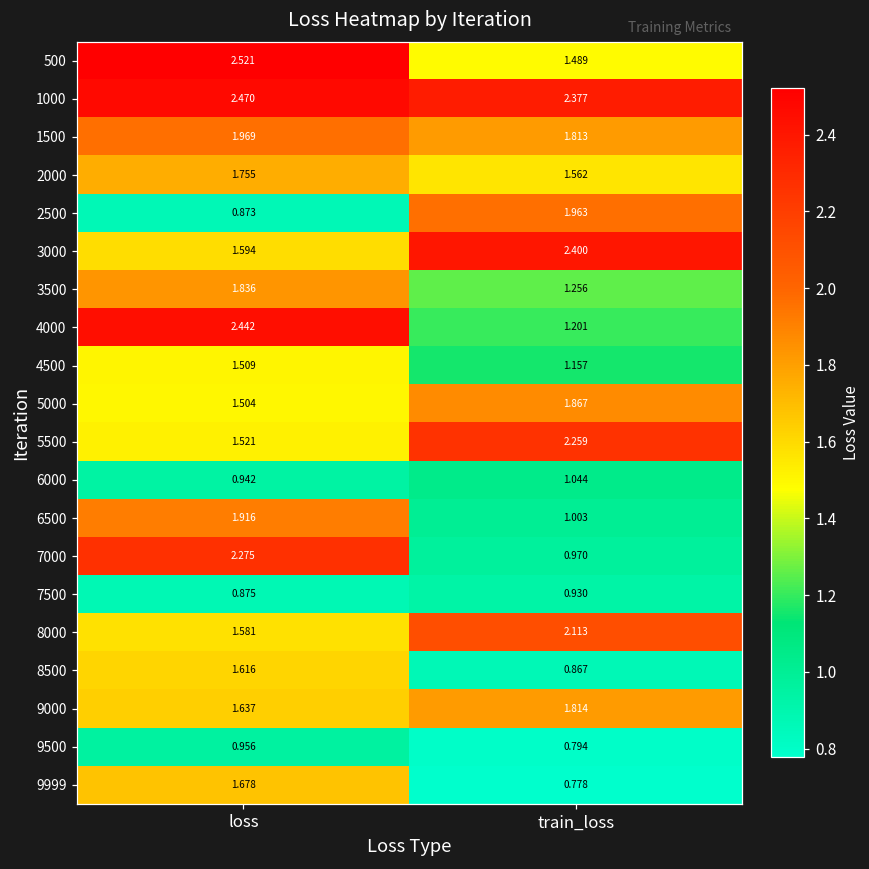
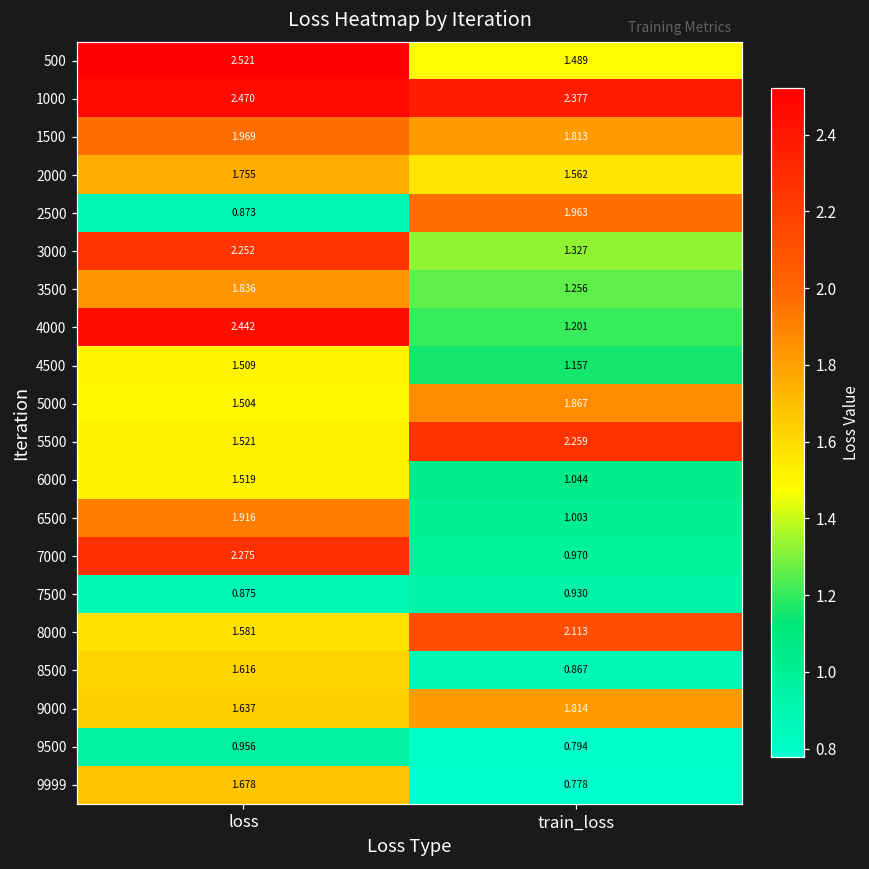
  {
    "500": {
      "loss": 2.521,
      "train_loss": 1.489
    },
    "1000": {
      "loss": 2.470,
      "train_loss": 2.377
    },
    "1500": {
      "loss": 1.969,
      "train_loss": 1.813
    },
    "2000": {
      "loss": 1.755,
      "train_loss": 1.562
    },
    "2500": {
      "loss": 0.873,
      "train_loss": 1.963
    },
    "3000": {
-     "loss": 1.594,
-     "train_loss": 2.400
+     "loss": 2.252,
+     "train_loss": 1.327
    },
    "3500": {
      "loss": 1.836,
      "train_loss": 1.256
    },
    "4000": {
      "loss": 2.442,
      "train_loss": 1.201
    },
    "4500": {
      "loss": 1.509,
      "train_loss": 1.157
    },
    "5000": {
      "loss": 1.504,
      "train_loss": 1.867
    },
    "5500": {
      "loss": 1.521,
      "train_loss": 2.259
    },
    "6000": {
-     "loss": 0.942,
+     "loss": 1.519,
      "train_loss": 1.044
    },
    "6500": {
      "loss": 1.916,
      "train_loss": 1.003
    },
    "7000": {
      "loss": 2.275,
      "train_loss": 0.970
    },
    "7500": {
      "loss": 0.875,
      "train_loss": 0.930
    },
    "8000": {
      "loss": 1.581,
      "train_loss": 2.113
    },
    "8500": {
      "loss": 1.616,
      "train_loss": 0.867
    },
    "9000": {
      "loss": 1.637,
      "train_loss": 1.814
    },
    "9500": {
      "loss": 0.956,
      "train_loss": 0.794
    },
    "9999": {
      "loss": 1.678,
      "train_loss": 0.778
    }
  }
